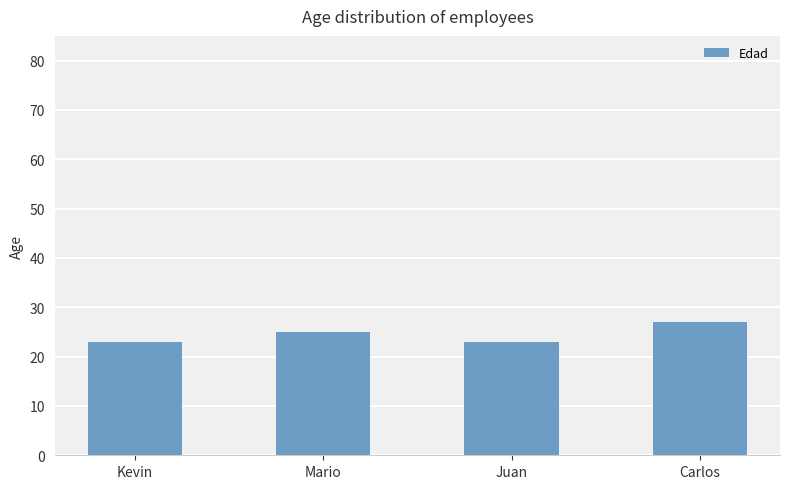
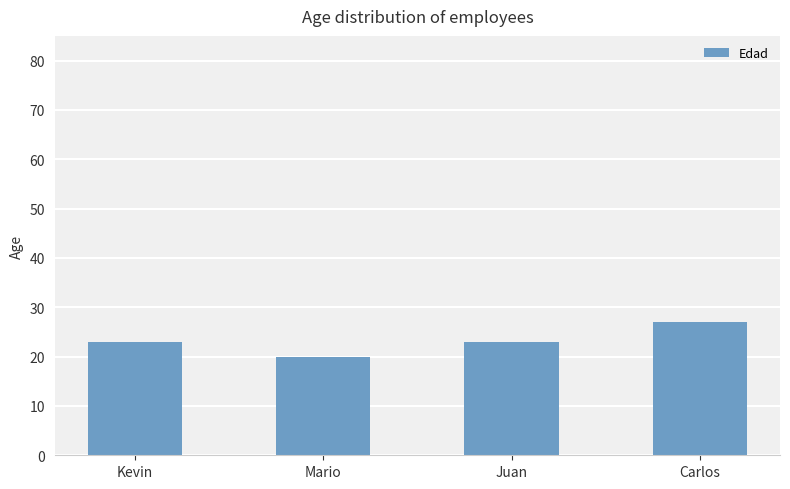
  {
    "Kevin": 23,
-   "Mario": 25,
+   "Mario": 20,
    "Juan": 23,
    "Carlos": 27
  }
